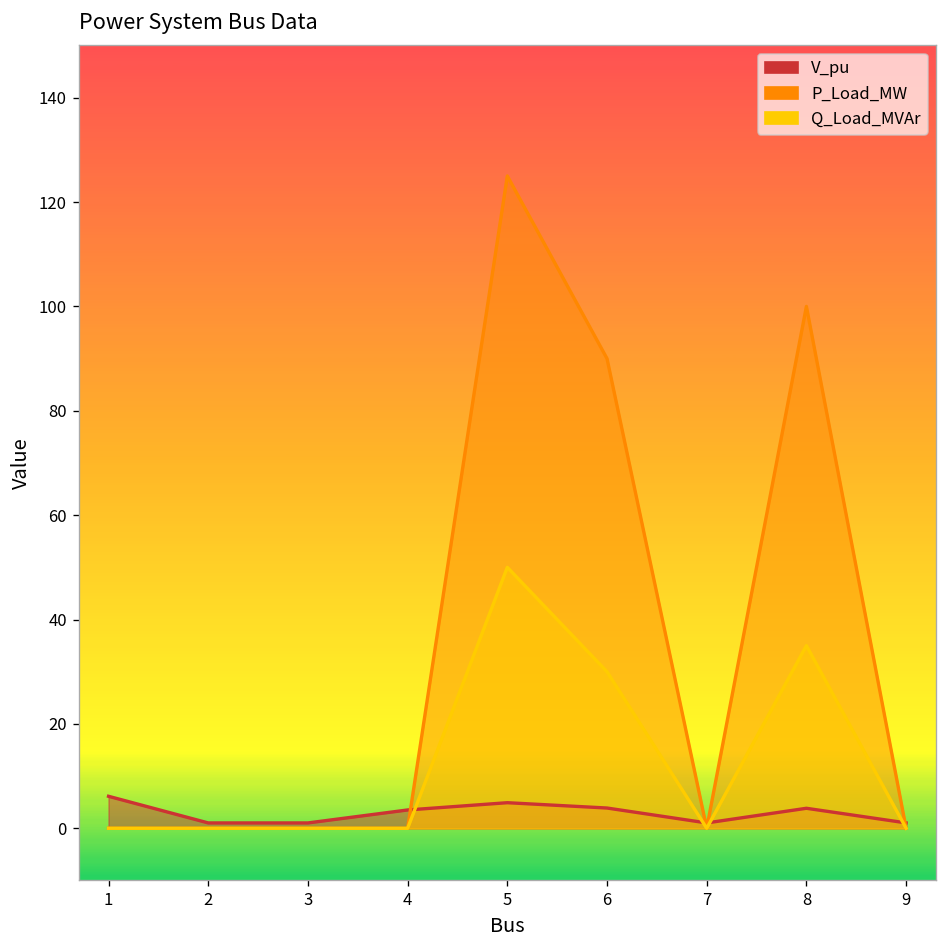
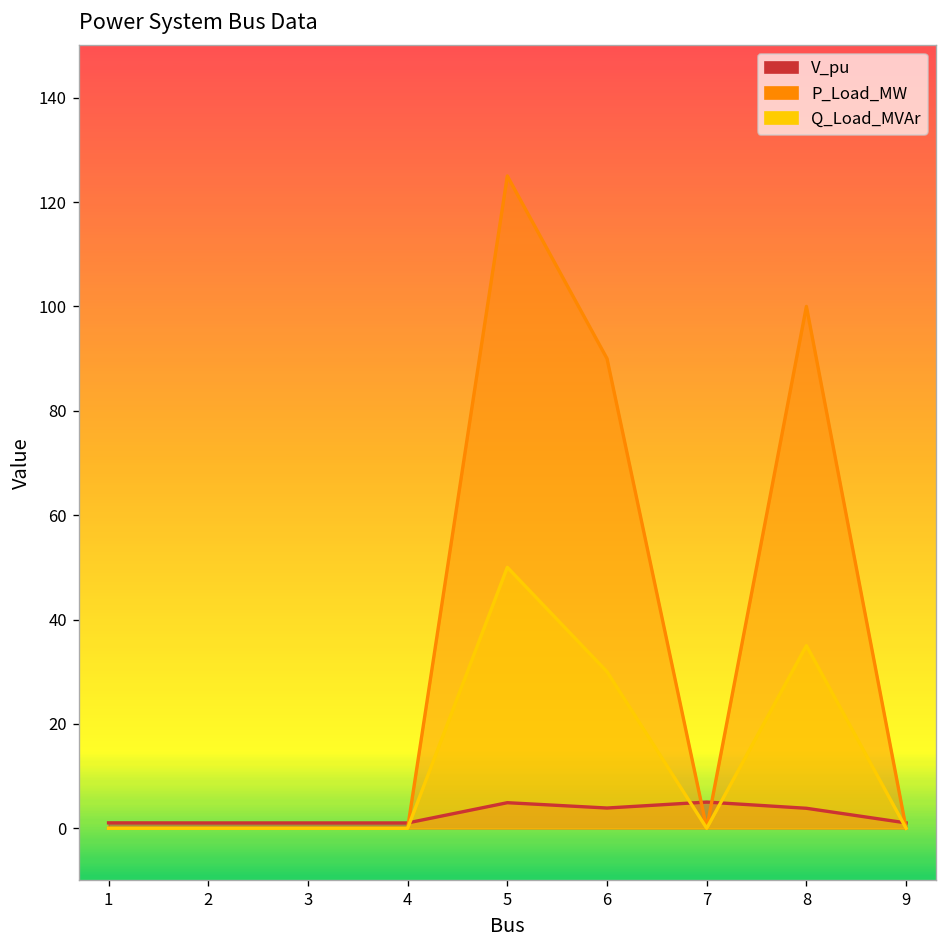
  {
    "V_pu": {
-     "1": 6,
+     "1": 1,
      "2": 1,
      "3": 1,
-     "4": 4,
+     "4": 1,
      "5": 5,
      "6": 4,
-     "7": 1,
+     "7": 5,
      "8": 4,
      "9": 1
    }
  }
